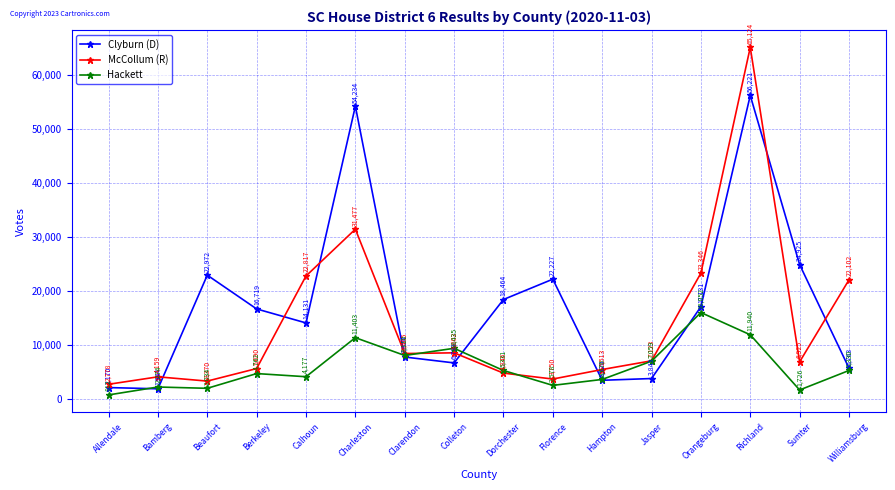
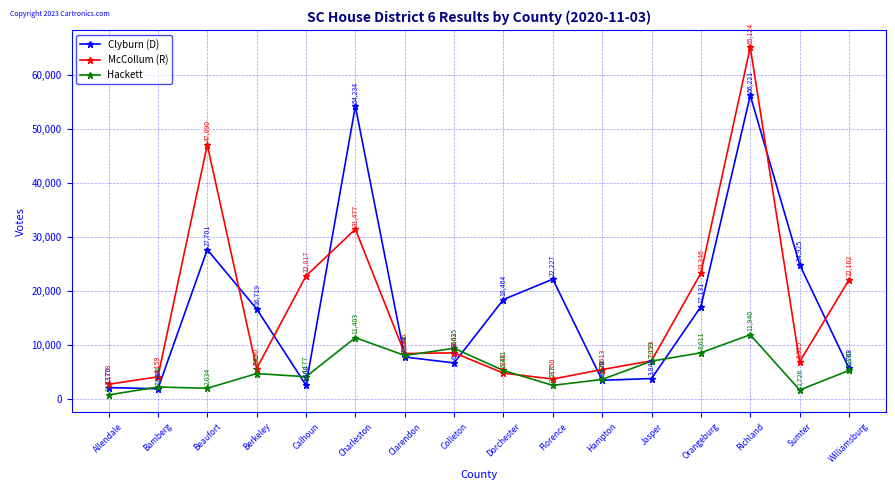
  {
    "Clyburn (D)": {
-     "Beaufort": "22,972",
+     "Beaufort": "27,701",
      "Berkeley": "16,719",
-     "Calhoun": "14,131",
+     "Calhoun": "2,608",
      "Charleston": "54,234",
      "Dorchester": "18,464",
      "Florence": "22,227",
      "Richland": "56,221",
      "Sumter": "24,925"
    },
    "McCollum (R)": {
-     "Beaufort": "3,370",
+     "Beaufort": "47,090",
      "Calhoun": "22,817",
      "Charleston": "31,477",
      "Orangeburg": "23,346",
      "Richland": "65,124",
      "Sumter": "6,925",
      "Williamsburg": "22,102"
    },
    "Hackett": {
      "Calhoun": "4,177",
      "Charleston": "11,403",
-     "Orangeburg": "16,052",
+     "Orangeburg": "8,611",
      "Richland": "11,940",
      "Sumter": "1,726"
    }
  }
